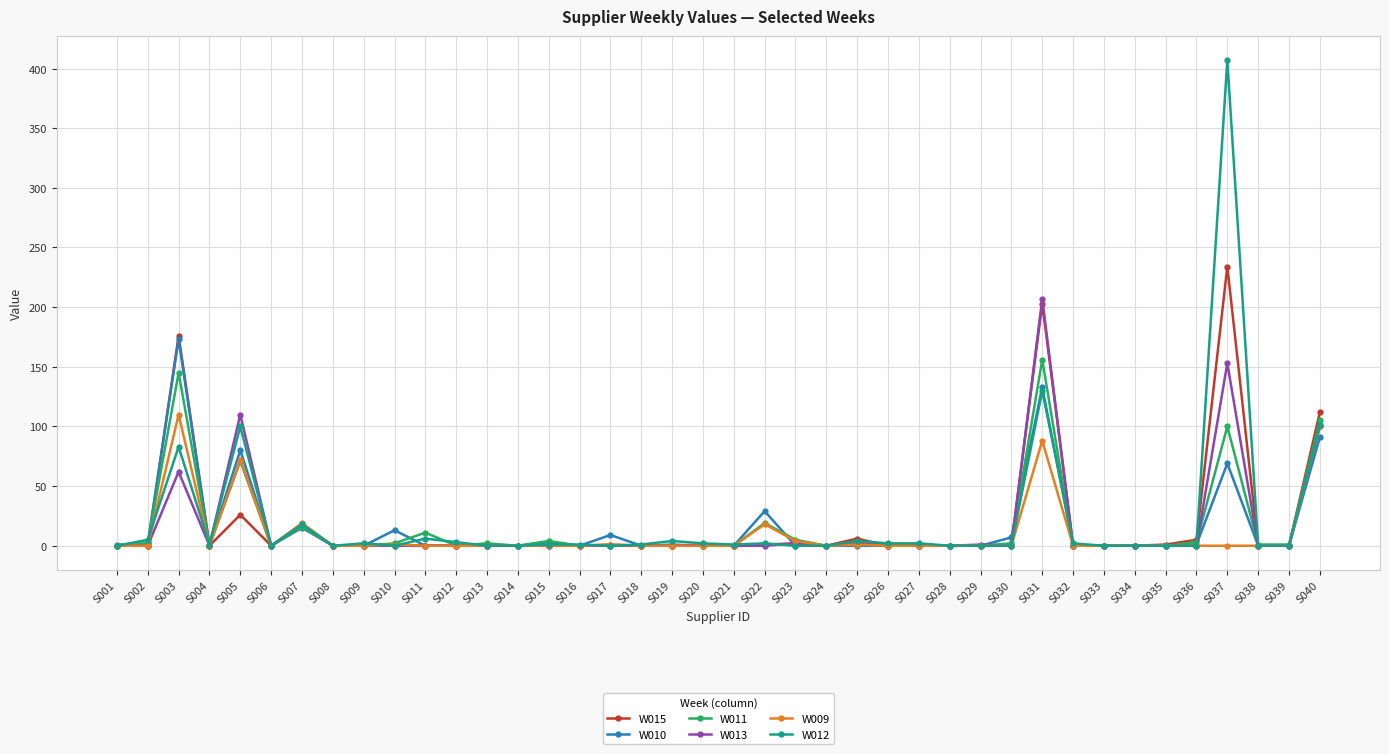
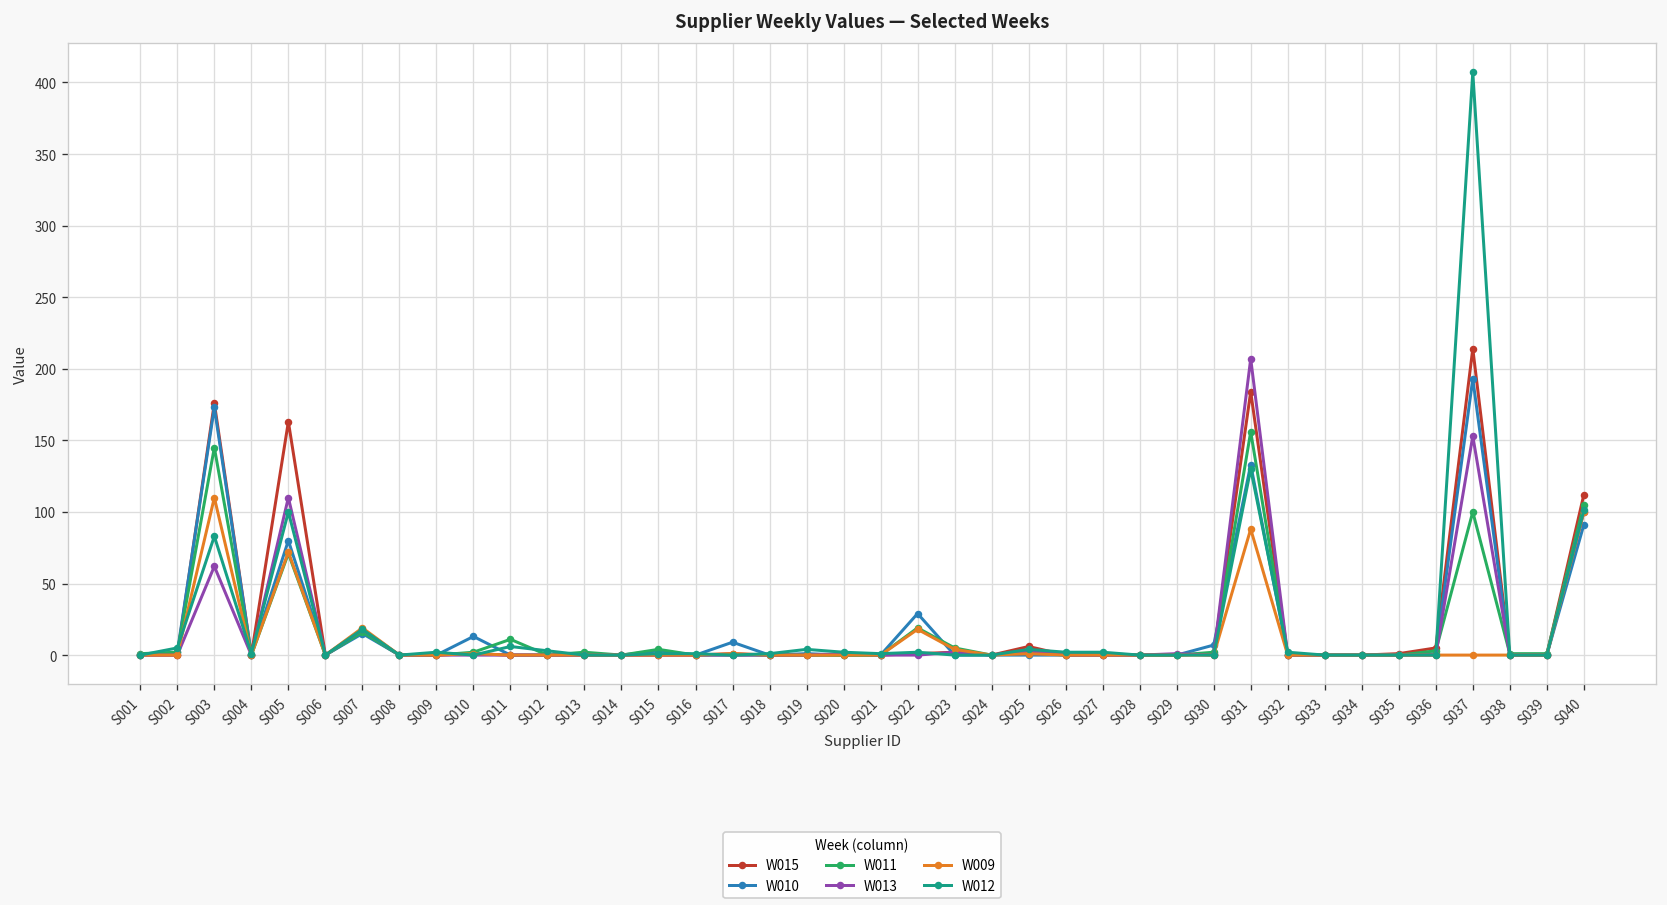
  {
    "W015": {
      "S003": 176,
-     "S005": 26,
-     "S031": 203,
-     "S037": 234,
+     "S005": 163,
+     "S031": 184,
+     "S037": 214,
      "S040": 112
    },
    "W010": {
      "S003": 173,
      "S005": 80,
      "S010": 13,
      "S017": 9,
      "S022": 29,
      "S030": 7,
      "S031": 133,
-     "S037": 69,
+     "S037": 193,
      "S040": 91
    },
    "W013": {
      "S003": 62,
      "S005": 110,
      "S031": 207,
      "S037": 153
    },
    "W009": {
      "S003": 110,
      "S031": 88,
      "S037": 0
    }
  }
